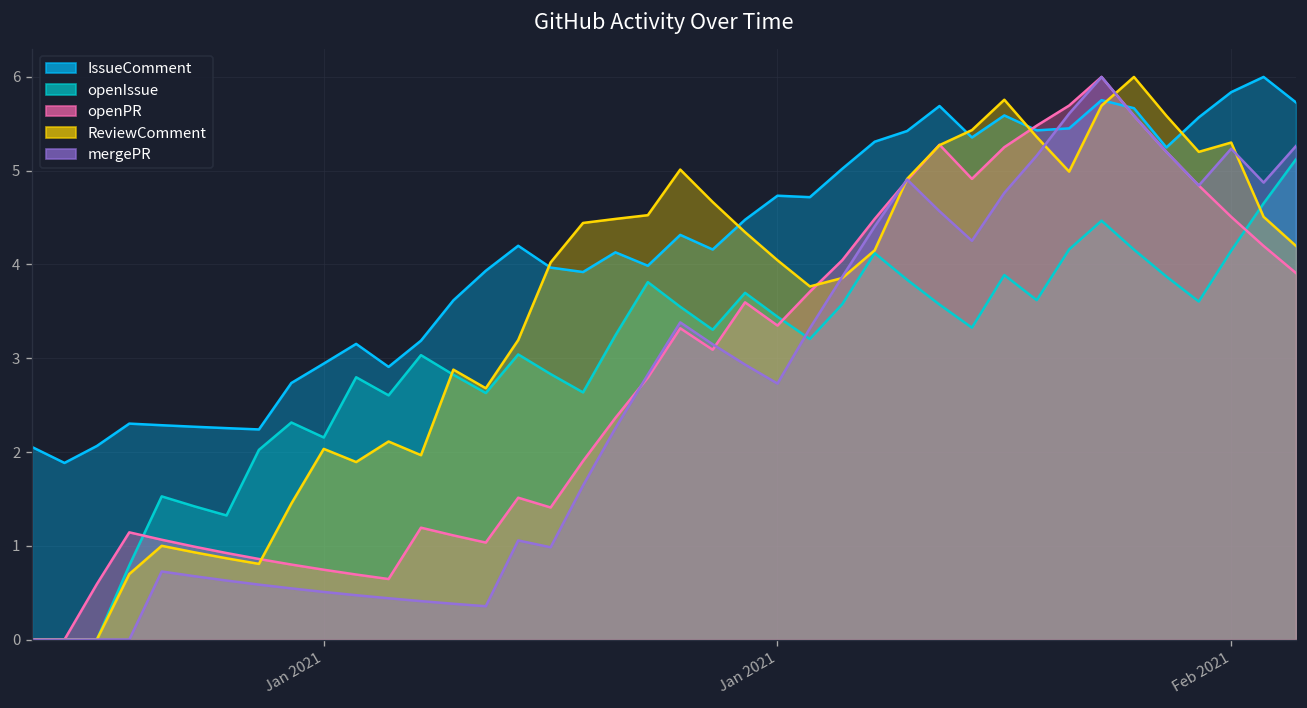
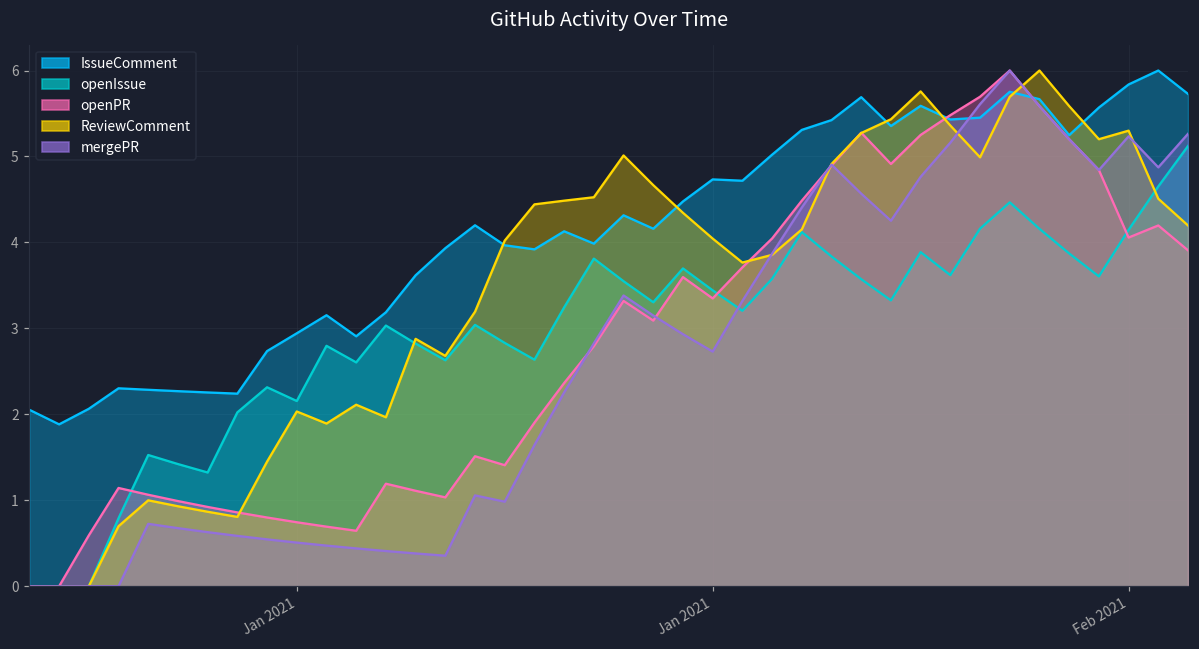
  {
    "openPR": {
-     "Feb 2021": 4.5
+     "Feb 2021": 4.1
    },
    "ReviewComment": {
      "Feb 2021": 5.3
    },
    "mergePR": {
      "Feb 2021": 5.2
    }
  }
